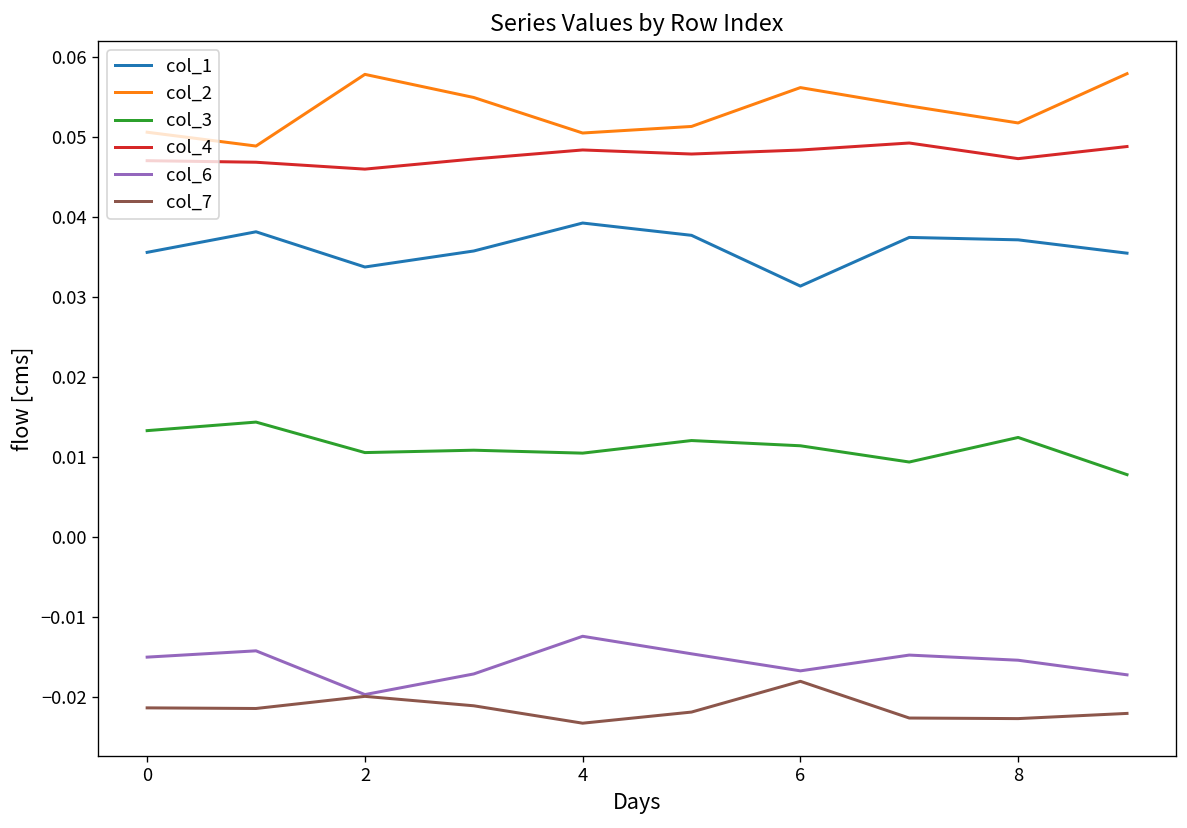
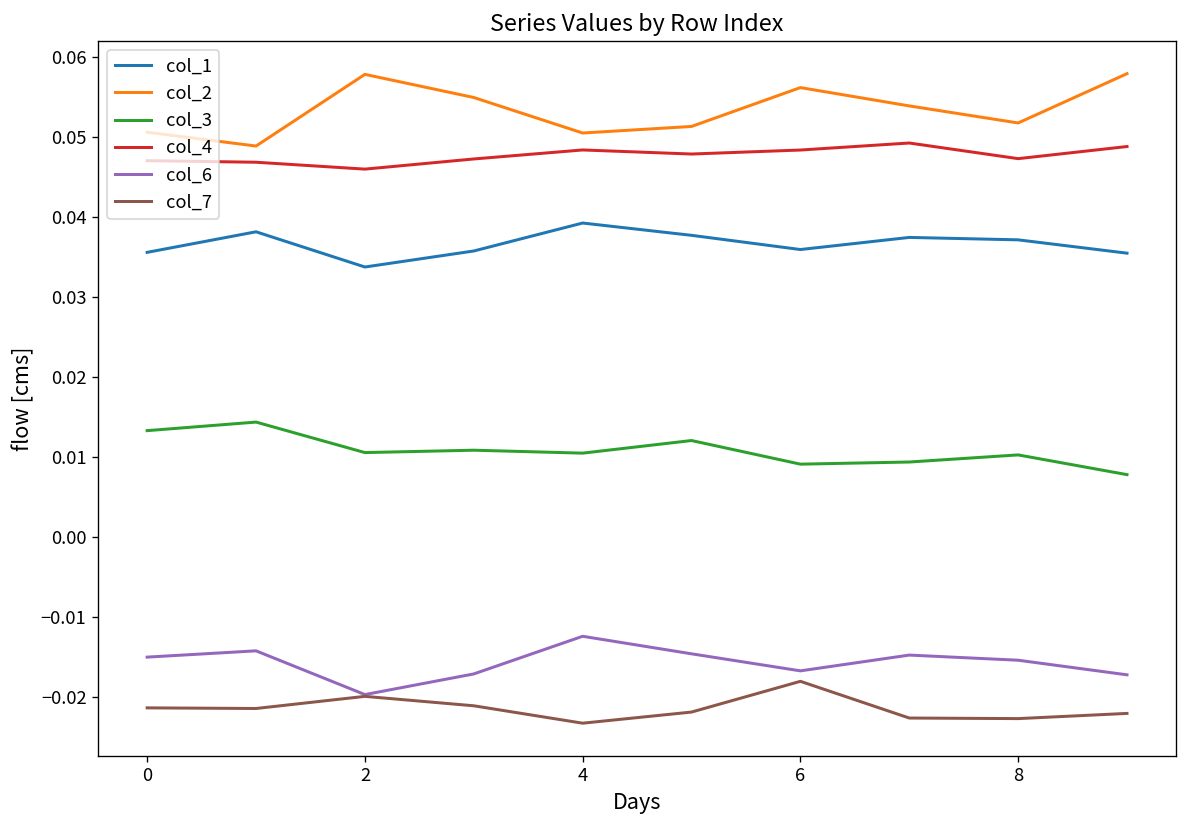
  {
    "col_1": {
      "0": 0.036,
      "2": 0.034,
      "4": 0.039,
-     "6": 0.031,
+     "6": 0.036,
      "8": 0.037
    },
    "col_2": {
      "2": 0.058,
      "4": 0.051,
      "6": 0.056,
      "8": 0.052
    },
    "col_3": {
      "0": 0.013,
      "2": 0.011,
      "4": 0.010,
-     "6": 0.011,
-     "8": 0.012
+     "6": 0.009,
+     "8": 0.010
    },
    "col_4": {
      "2": 0.046,
      "4": 0.048,
      "6": 0.048,
      "8": 0.047
    },
    "col_6": {
      "0": -0.015,
      "4": -0.012,
      "6": -0.017,
      "8": -0.015
    },
    "col_7": {
      "0": -0.021,
      "4": -0.023,
      "6": -0.018,
      "8": -0.023
    }
  }
